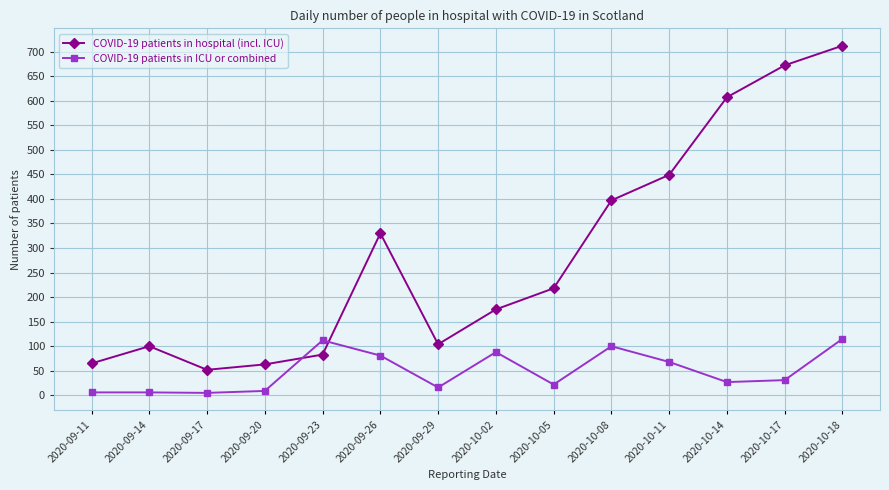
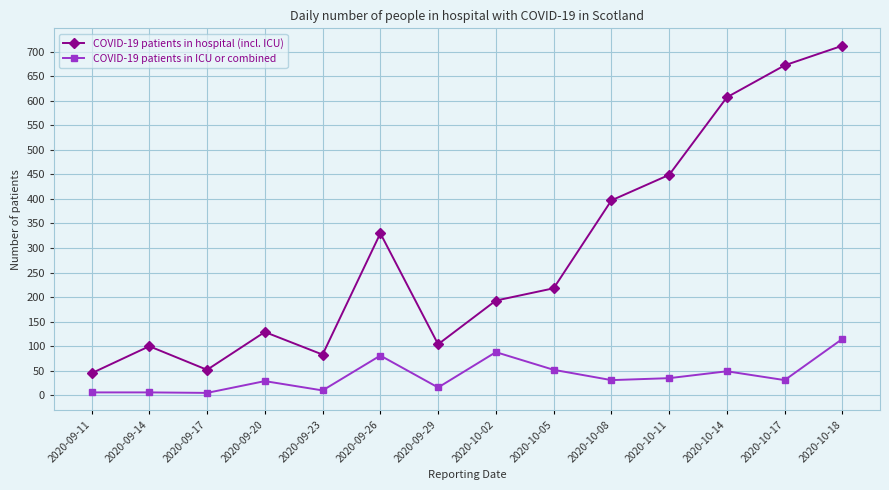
  {
    "COVID-19 patients in hospital (incl. ICU)": {
-     "2020-09-11": 70,
+     "2020-09-11": 50,
      "2020-09-14": 100,
      "2020-09-17": 50,
-     "2020-09-20": 60,
+     "2020-09-20": 130,
      "2020-09-23": 80,
      "2020-09-26": 330,
      "2020-09-29": 100,
-     "2020-10-02": 180,
+     "2020-10-02": 190,
      "2020-10-05": 220,
      "2020-10-08": 400,
      "2020-10-11": 450,
      "2020-10-14": 610,
      "2020-10-17": 670,
      "2020-10-18": 710
    },
    "COVID-19 patients in ICU or combined": {
      "2020-09-11": 10,
      "2020-09-14": 10,
      "2020-09-17": 10,
-     "2020-09-20": 10,
-     "2020-09-23": 110,
+     "2020-09-20": 30,
+     "2020-09-23": 10,
      "2020-09-26": 80,
      "2020-09-29": 20,
      "2020-10-02": 90,
-     "2020-10-05": 20,
-     "2020-10-08": 100,
-     "2020-10-11": 70,
-     "2020-10-14": 30,
+     "2020-10-05": 50,
+     "2020-10-08": 30,
+     "2020-10-11": 40,
+     "2020-10-14": 50,
      "2020-10-17": 30,
      "2020-10-18": 120
    }
  }
